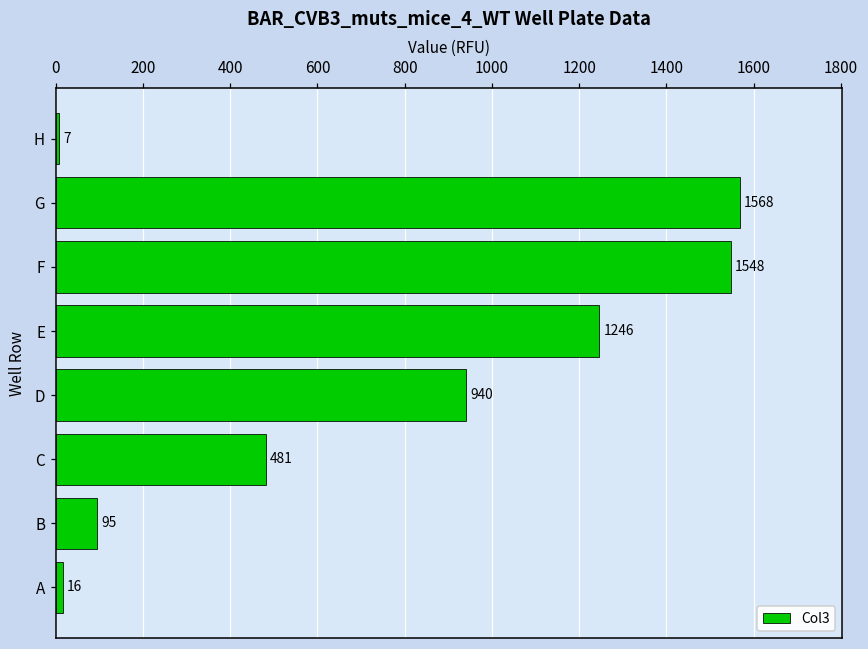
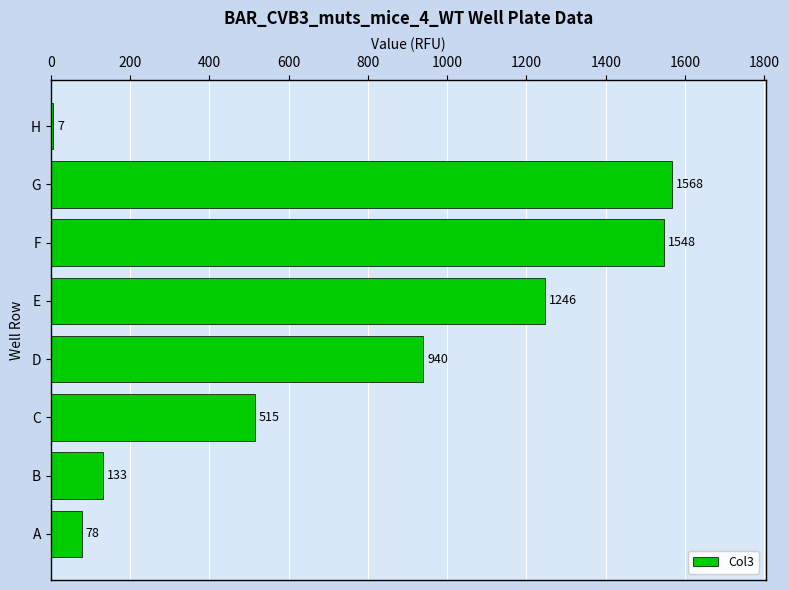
  {
    "H": 7,
    "G": 1568,
    "F": 1548,
    "E": 1246,
    "D": 940,
-   "C": 481,
-   "B": 95,
-   "A": 16
+   "C": 515,
+   "B": 133,
+   "A": 78
  }
